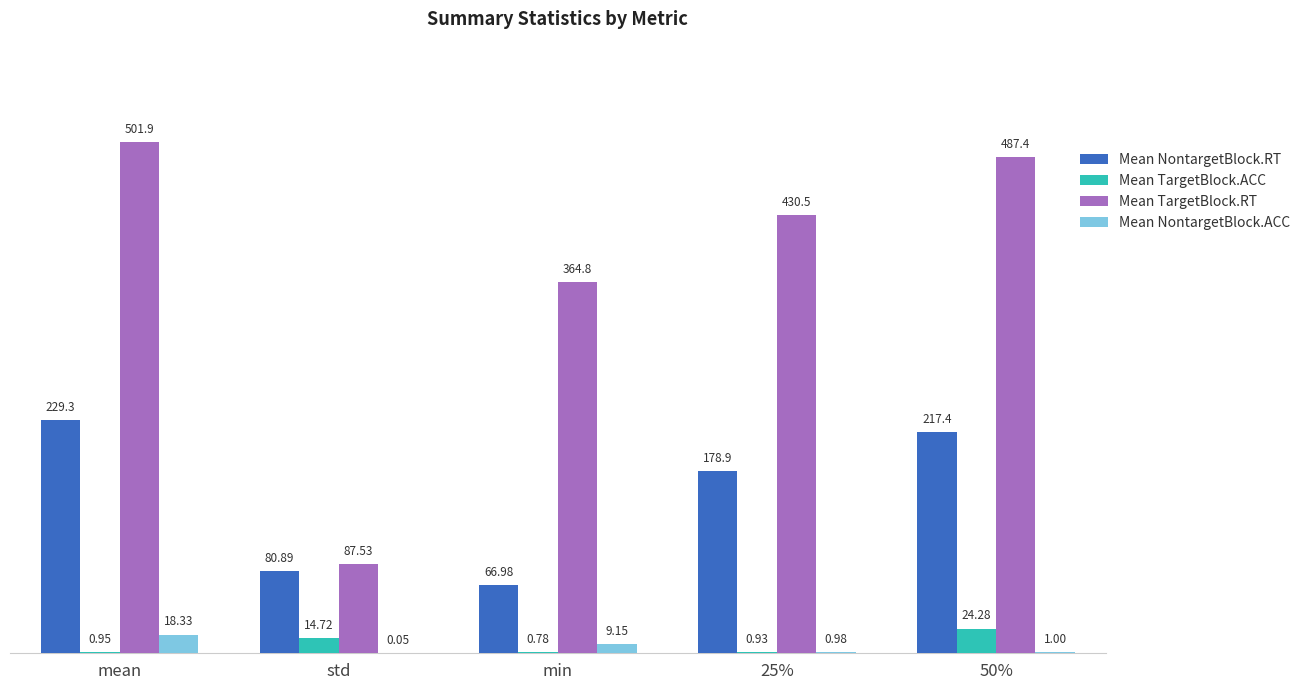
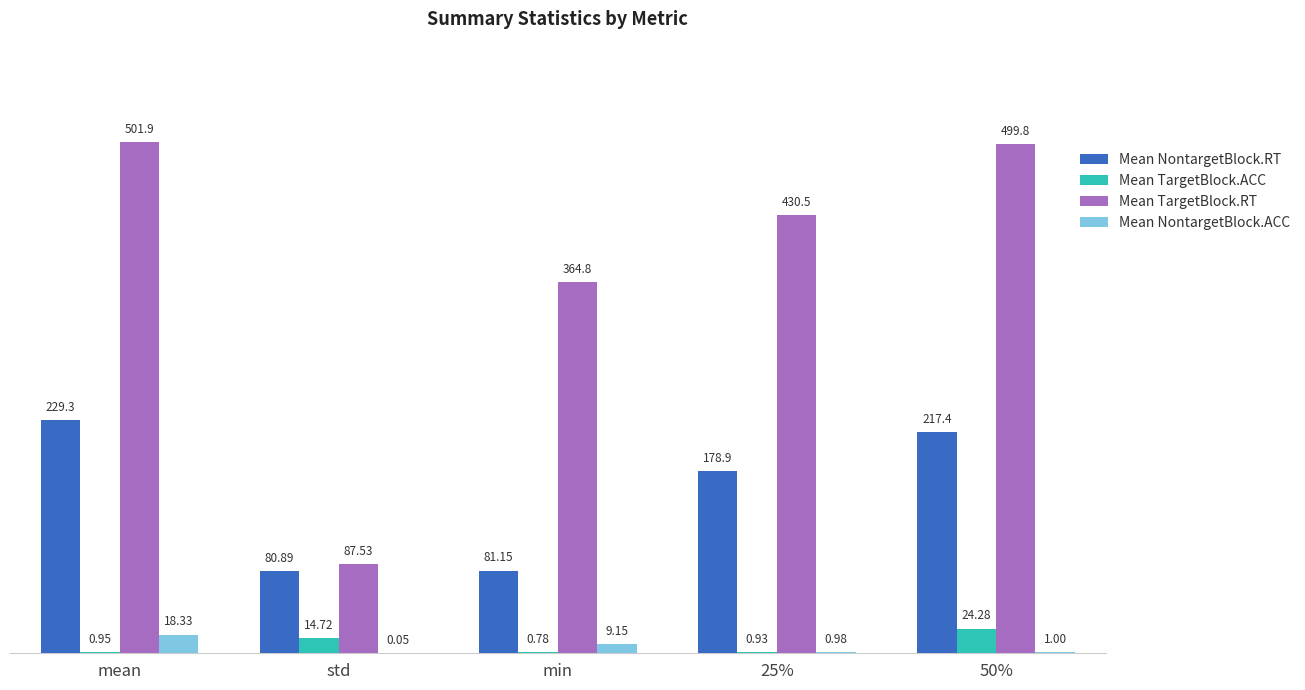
  {
    "Mean NontargetBlock.RT": {
      "mean": 229.3,
      "std": 80.89,
-     "min": 66.98,
+     "min": 81.15,
      "25%": 178.9,
      "50%": 217.4
    },
    "Mean TargetBlock.ACC": {
      "mean": 0.95,
      "std": 14.72,
      "min": 0.78,
      "25%": 0.93,
      "50%": 24.28
    },
    "Mean TargetBlock.RT": {
      "mean": 501.9,
      "std": 87.53,
      "min": 364.8,
      "25%": 430.5,
-     "50%": 487.4
+     "50%": 499.8
    },
    "Mean NontargetBlock.ACC": {
      "mean": 18.33,
      "std": 0.05,
      "min": 9.15,
      "25%": 0.98,
      "50%": 1.00
    }
  }
